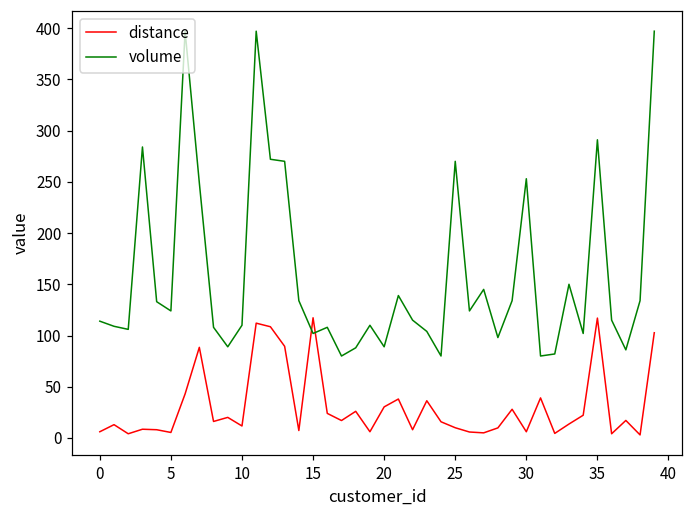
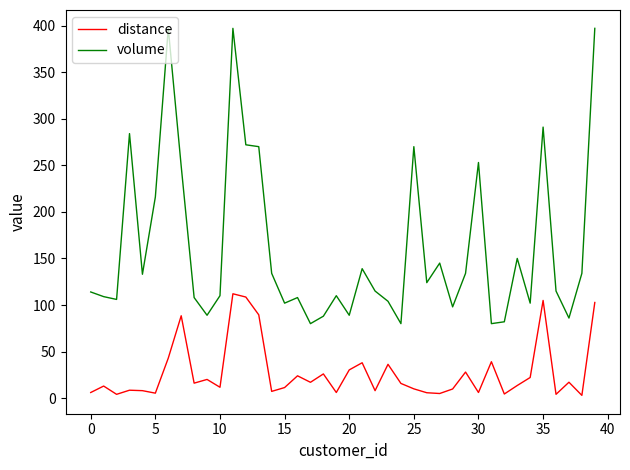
  {
    "distance": {
      "0": 10,
      "5": 10,
      "10": 10,
-     "15": 120,
+     "15": 10,
      "20": 30,
      "25": 10,
      "30": 10,
-     "35": 120
+     "35": 100
    },
    "volume": {
      "0": 110,
-     "5": 120,
+     "5": 220,
      "10": 110,
      "15": 100,
      "20": 90,
      "25": 270,
      "30": 250,
      "35": 290
    }
  }
